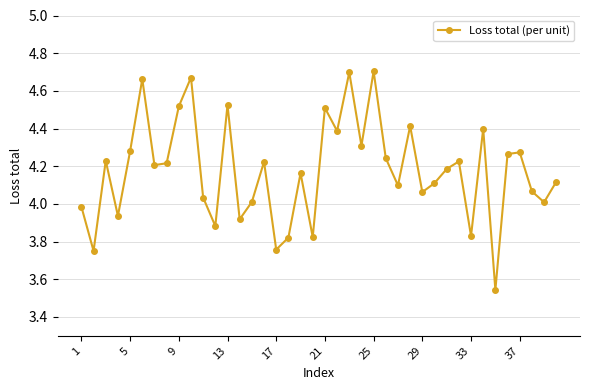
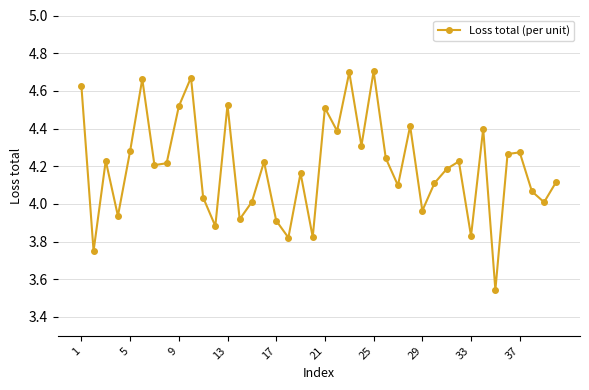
  {
-   "1": 3.99,
+   "1": 4.63,
    "5": 4.28,
    "9": 4.52,
    "13": 4.53,
-   "17": 3.76,
+   "17": 3.91,
    "21": 4.51,
    "25": 4.70,
-   "29": 4.06,
+   "29": 3.96,
    "33": 3.83,
    "37": 4.27
  }
